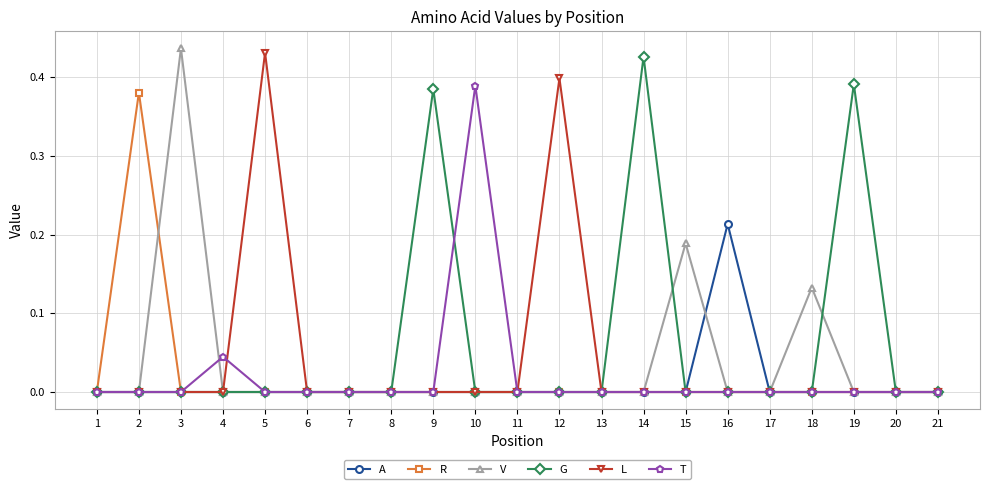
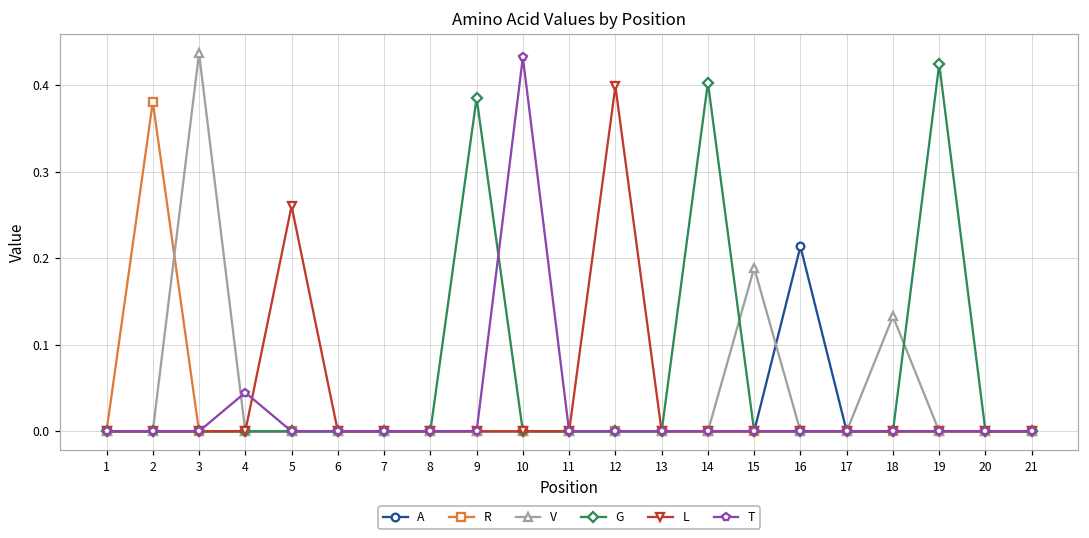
  {
    "A": {
      "16": 0.21
    },
    "R": {
      "2": 0.38
    },
    "V": {
      "3": 0.44,
      "15": 0.19,
      "18": 0.13
    },
    "G": {
      "9": 0.39,
-     "14": 0.43,
-     "19": 0.39
+     "14": 0.40,
+     "19": 0.42
    },
    "L": {
-     "5": 0.43,
+     "5": 0.26,
      "12": 0.40
    },
    "T": {
      "4": 0.04,
-     "10": 0.39
+     "10": 0.43
    }
  }
